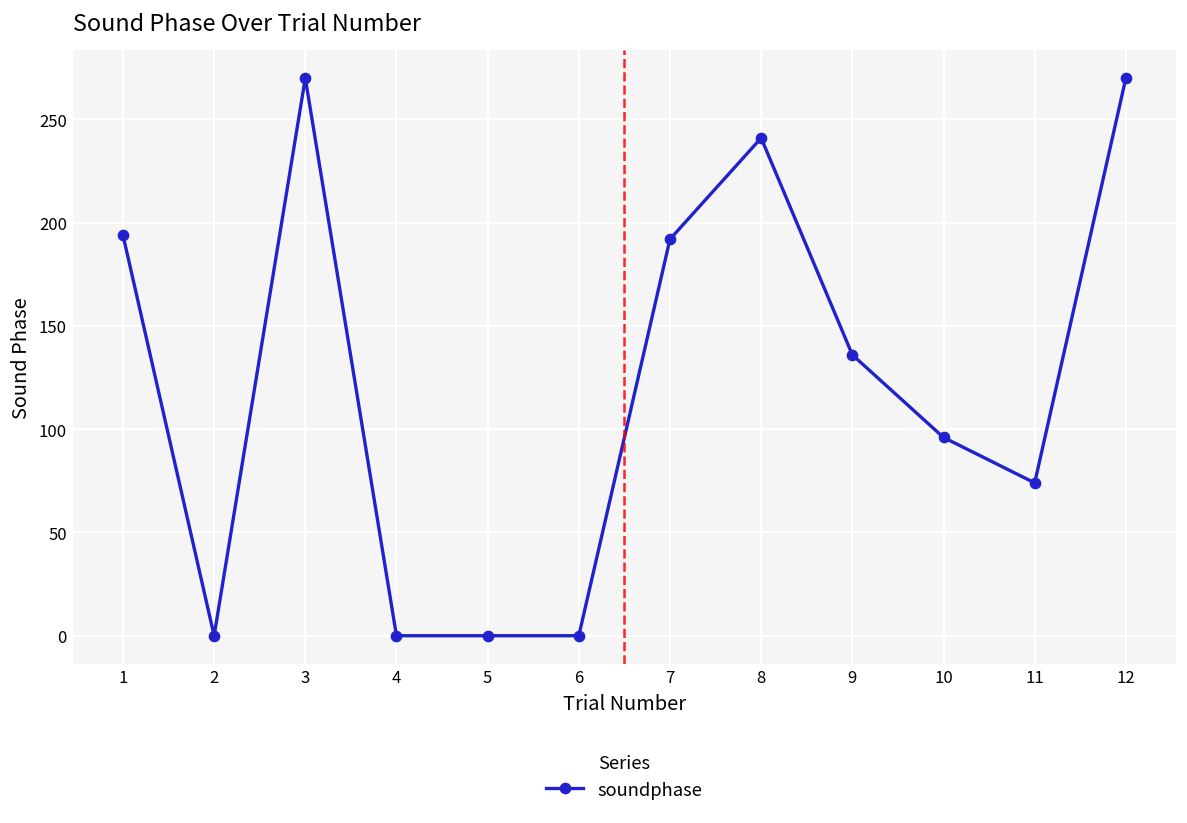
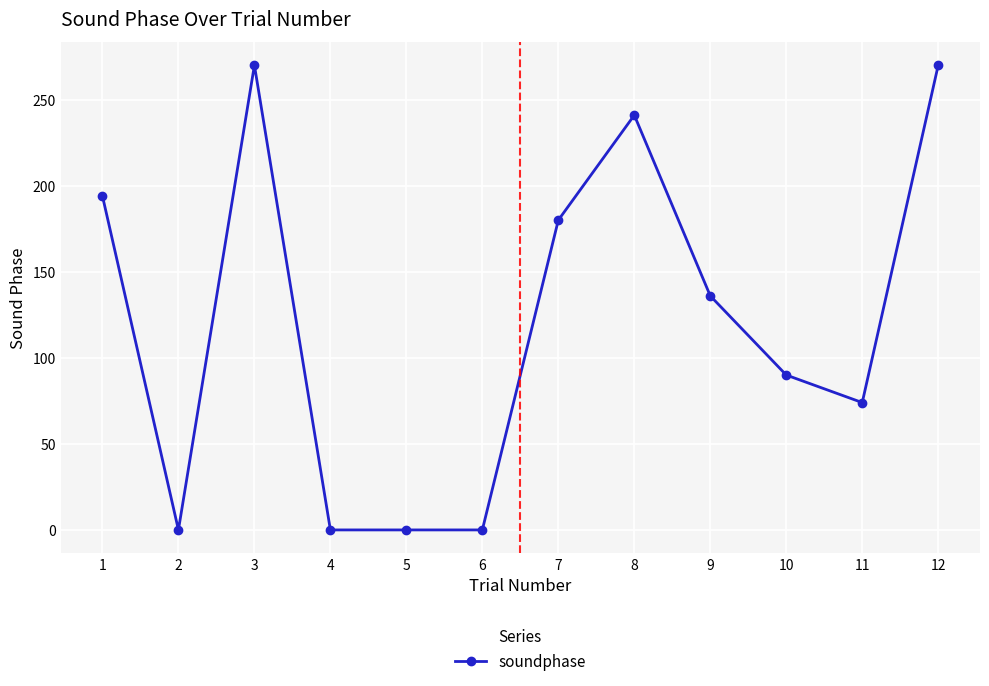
  {
    "1": 194,
    "2": 0,
    "3": 270,
    "4": 0,
    "5": 0,
    "6": 0,
-   "7": 192,
+   "7": 180,
    "8": 241,
    "9": 136,
-   "10": 96,
+   "10": 90,
    "11": 74,
    "12": 270
  }
